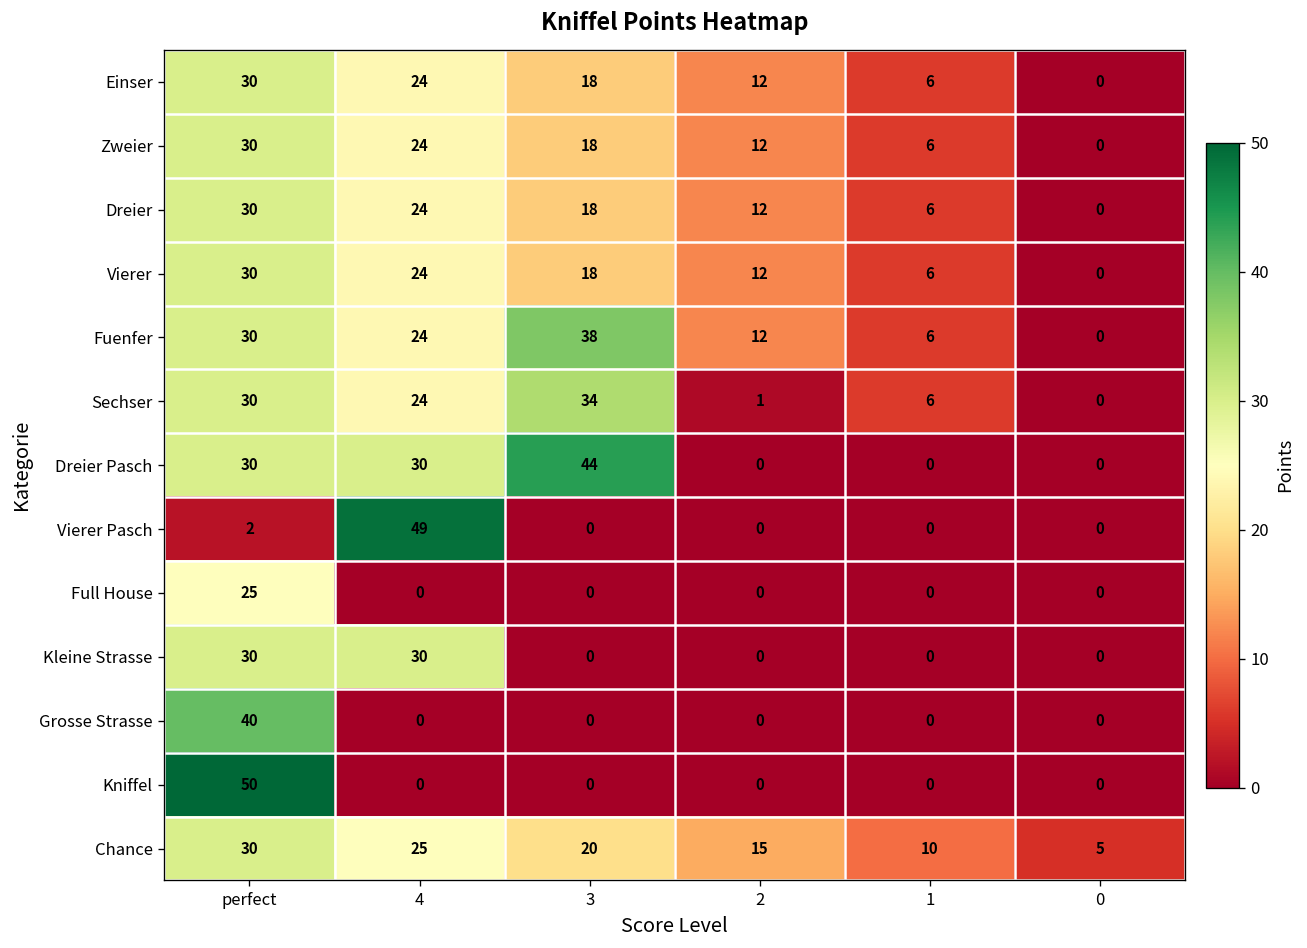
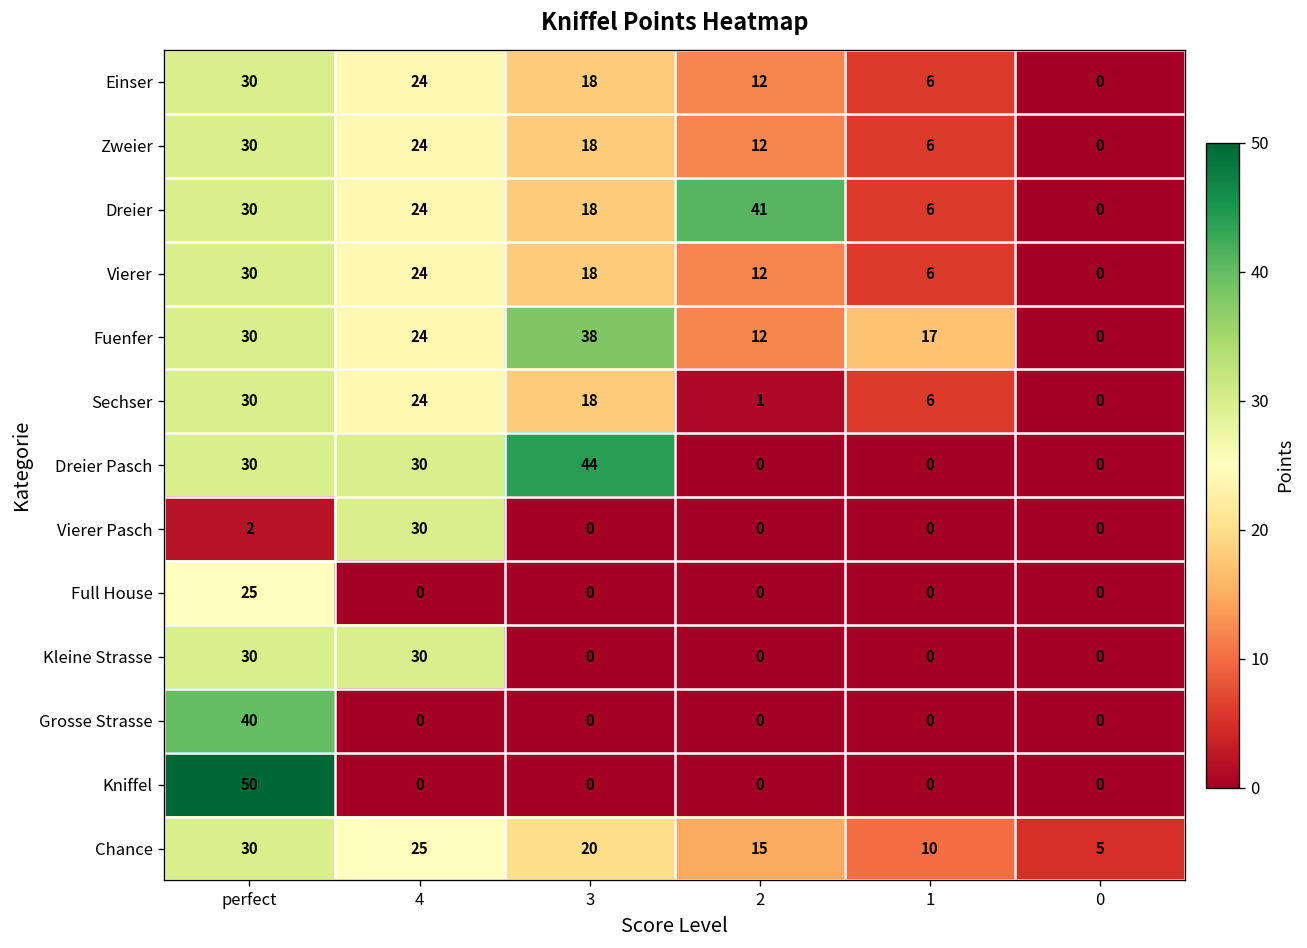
  {
    "Einser": {
      "perfect": 30,
      "4": 24,
      "3": 18,
      "2": 12,
      "1": 6,
      "0": 0
    },
    "Zweier": {
      "perfect": 30,
      "4": 24,
      "3": 18,
      "2": 12,
      "1": 6,
      "0": 0
    },
    "Dreier": {
      "perfect": 30,
      "4": 24,
      "3": 18,
-     "2": 12,
+     "2": 41,
      "1": 6,
      "0": 0
    },
    "Vierer": {
      "perfect": 30,
      "4": 24,
      "3": 18,
      "2": 12,
      "1": 6,
      "0": 0
    },
    "Fuenfer": {
      "perfect": 30,
      "4": 24,
      "3": 38,
      "2": 12,
-     "1": 6,
+     "1": 17,
      "0": 0
    },
    "Sechser": {
      "perfect": 30,
      "4": 24,
-     "3": 34,
+     "3": 18,
      "2": 1,
      "1": 6,
      "0": 0
    },
    "Dreier Pasch": {
      "perfect": 30,
      "4": 30,
      "3": 44,
      "2": 0,
      "1": 0,
      "0": 0
    },
    "Vierer Pasch": {
      "perfect": 2,
-     "4": 49,
+     "4": 30,
      "3": 0,
      "2": 0,
      "1": 0,
      "0": 0
    },
    "Full House": {
      "perfect": 25,
      "4": 0,
      "3": 0,
      "2": 0,
      "1": 0,
      "0": 0
    },
    "Kleine Strasse": {
      "perfect": 30,
      "4": 30,
      "3": 0,
      "2": 0,
      "1": 0,
      "0": 0
    },
    "Grosse Strasse": {
      "perfect": 40,
      "4": 0,
      "3": 0,
      "2": 0,
      "1": 0,
      "0": 0
    },
    "Kniffel": {
      "perfect": 50,
      "4": 0,
      "3": 0,
      "2": 0,
      "1": 0,
      "0": 0
    },
    "Chance": {
      "perfect": 30,
      "4": 25,
      "3": 20,
      "2": 15,
      "1": 10,
      "0": 5
    }
  }
